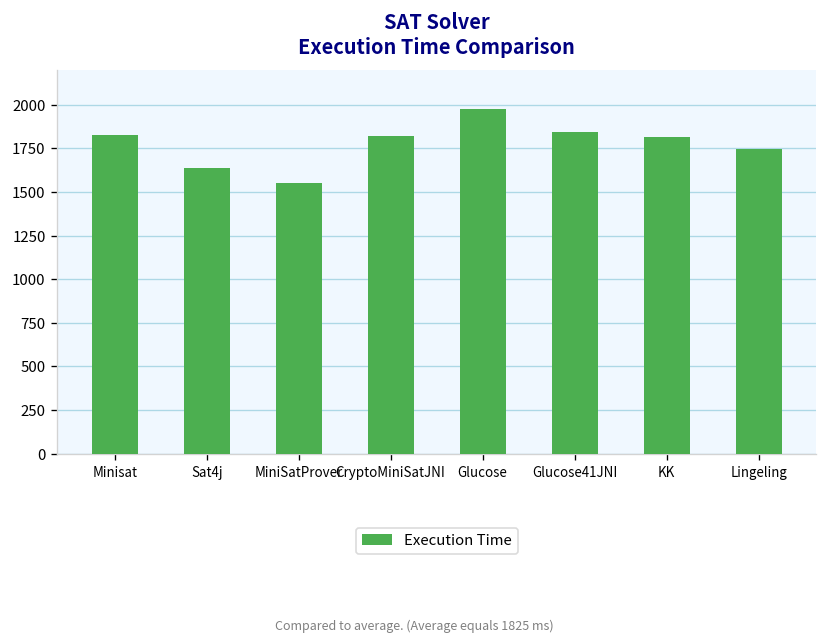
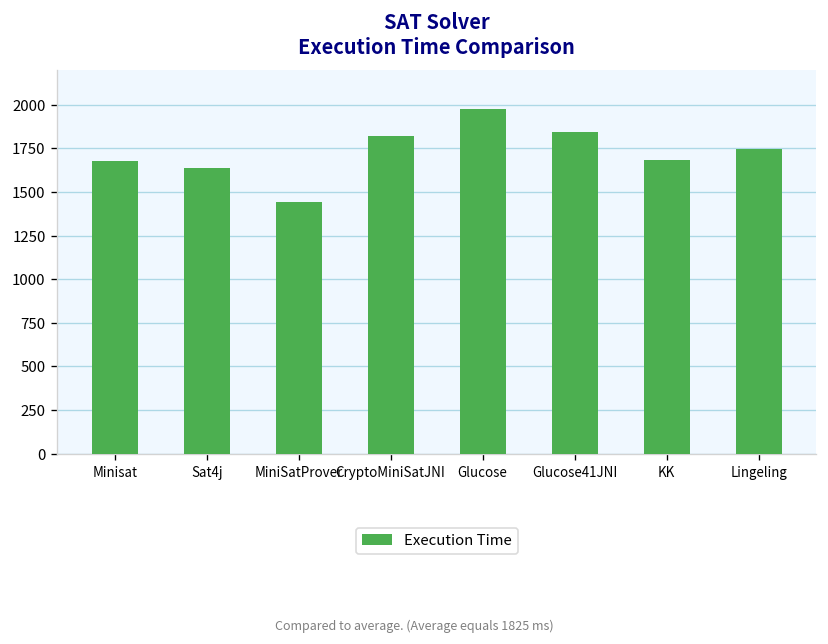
  {
-   "Minisat": 1830,
+   "Minisat": 1680,
    "Sat4j": 1640,
-   "MiniSatProver": 1550,
+   "MiniSatProver": 1440,
    "CryptoMiniSatJNI": 1820,
    "Glucose": 1980,
    "Glucose41JNI": 1840,
-   "KK": 1820,
+   "KK": 1690,
    "Lingeling": 1750
  }
